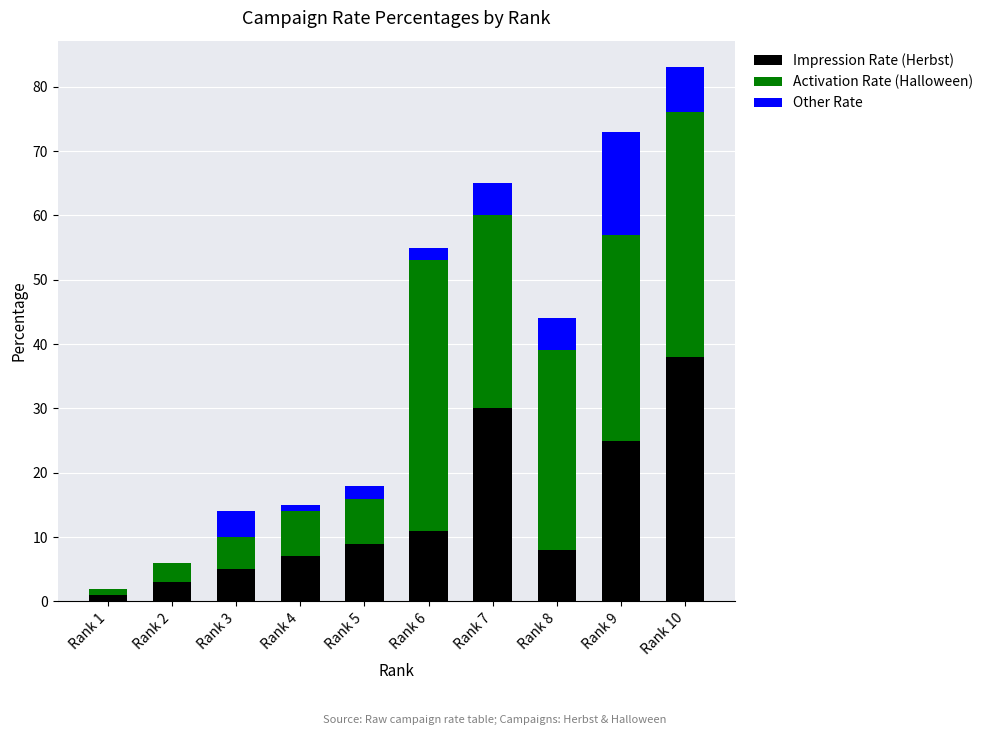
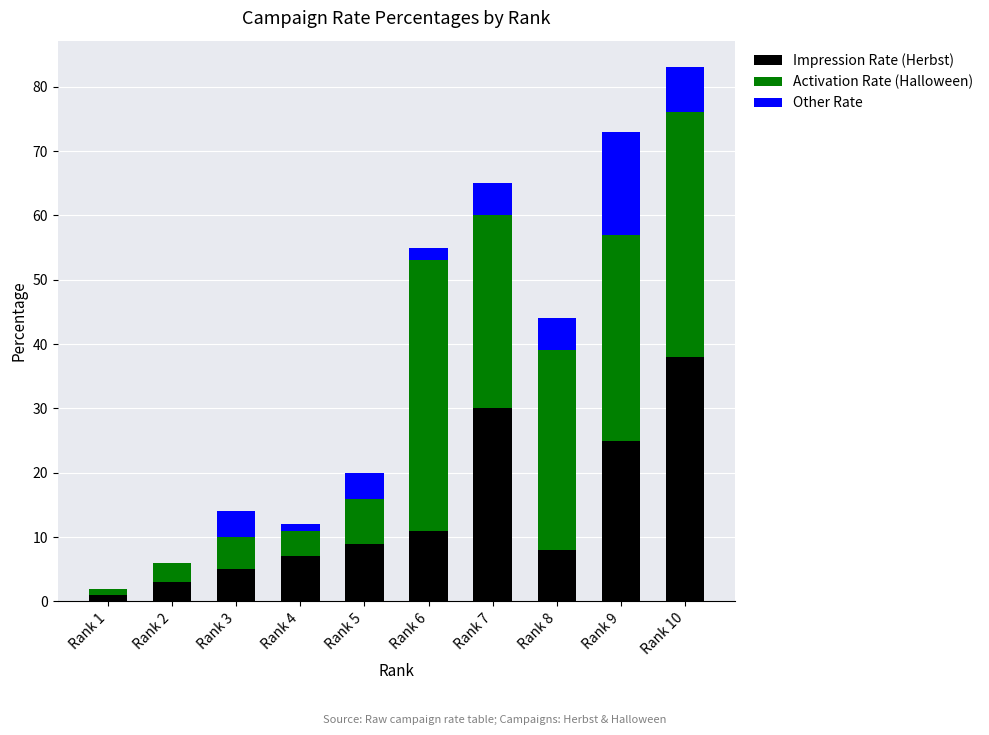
  {
    "Impression Rate (Herbst)": {
      "Rank 1": 1,
      "Rank 2": 3,
      "Rank 3": 5,
      "Rank 4": 7,
      "Rank 5": 9,
      "Rank 6": 11,
      "Rank 7": 30,
      "Rank 8": 8,
      "Rank 9": 25,
      "Rank 10": 38
    },
    "Activation Rate (Halloween)": {
      "Rank 1": 1,
      "Rank 2": 3,
      "Rank 3": 5,
-     "Rank 4": 7,
+     "Rank 4": 4,
      "Rank 5": 7,
      "Rank 6": 42,
      "Rank 7": 30,
      "Rank 8": 31,
      "Rank 9": 32,
      "Rank 10": 38
    },
    "Other Rate": {
      "Rank 1": 0,
      "Rank 2": 0,
      "Rank 3": 4,
      "Rank 4": 1,
-     "Rank 5": 2,
+     "Rank 5": 4,
      "Rank 6": 2,
      "Rank 7": 5,
      "Rank 8": 5,
      "Rank 9": 16,
      "Rank 10": 7
    }
  }
